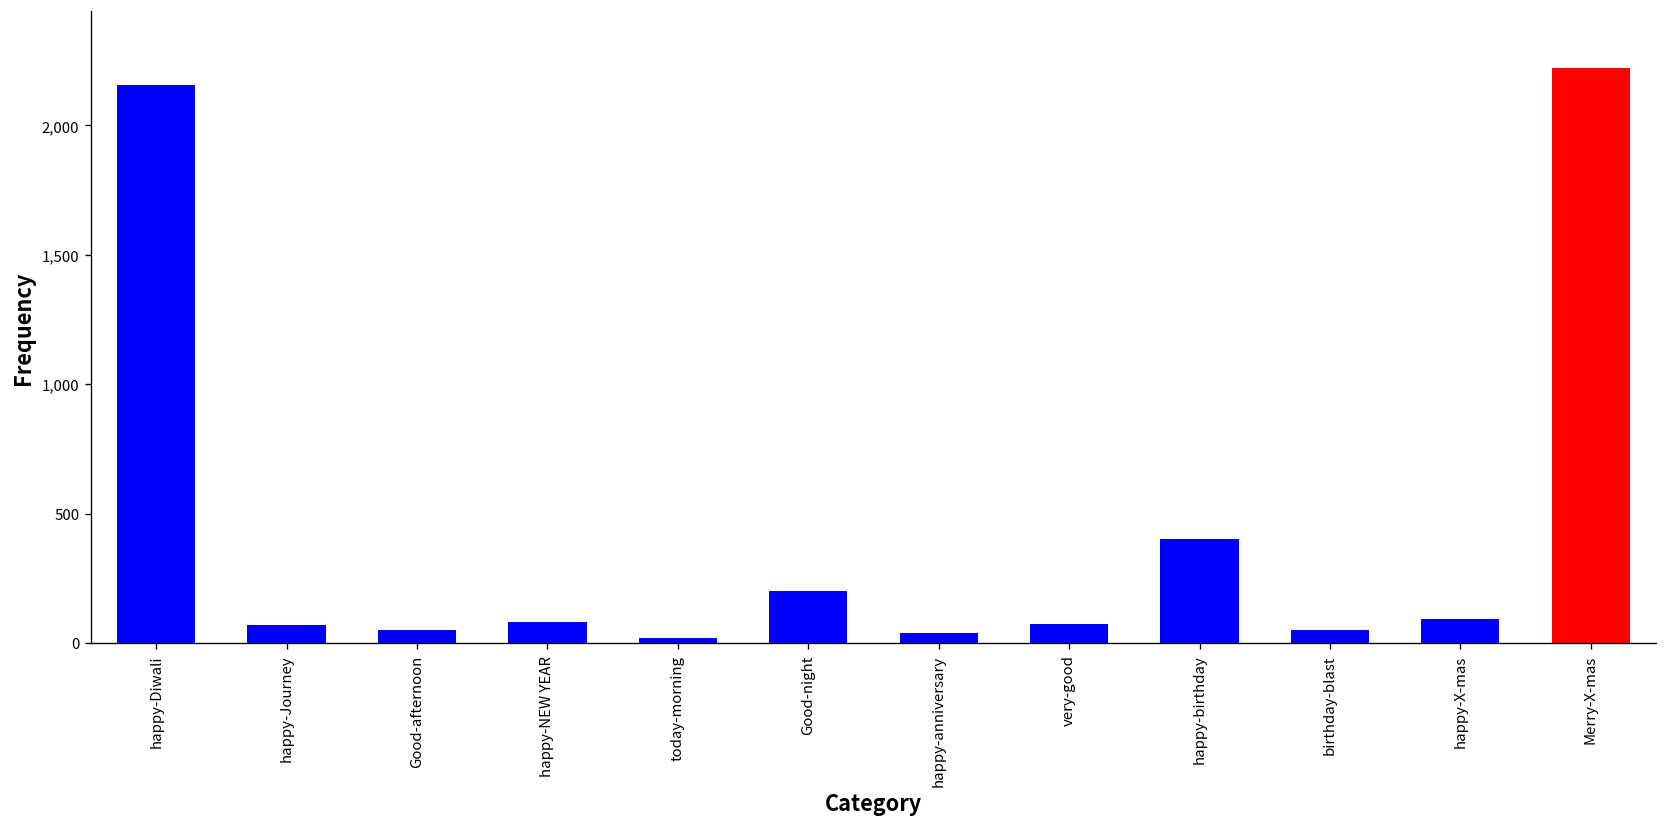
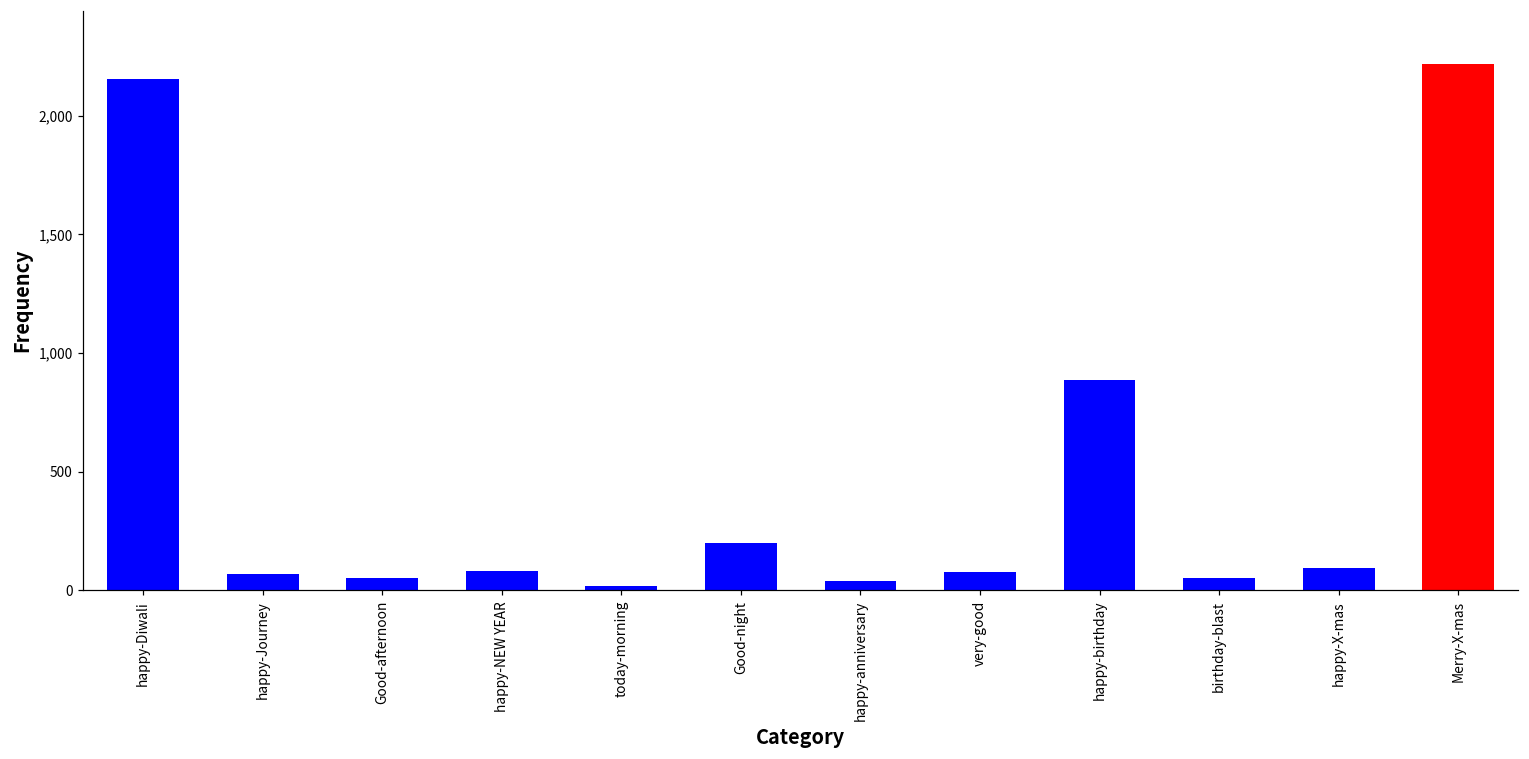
  {
    "happy-Diwali": "2,160",
    "happy-Journey": "70",
    "Good-afternoon": "50",
    "happy-NEW YEAR": "80",
    "today-morning": "20",
    "Good-night": "200",
    "happy-anniversary": "40",
    "very-good": "80",
-   "happy-birthday": "400",
+   "happy-birthday": "890",
    "birthday-blast": "50",
    "happy-X-mas": "90",
    "Merry-X-mas": "2,220"
  }
